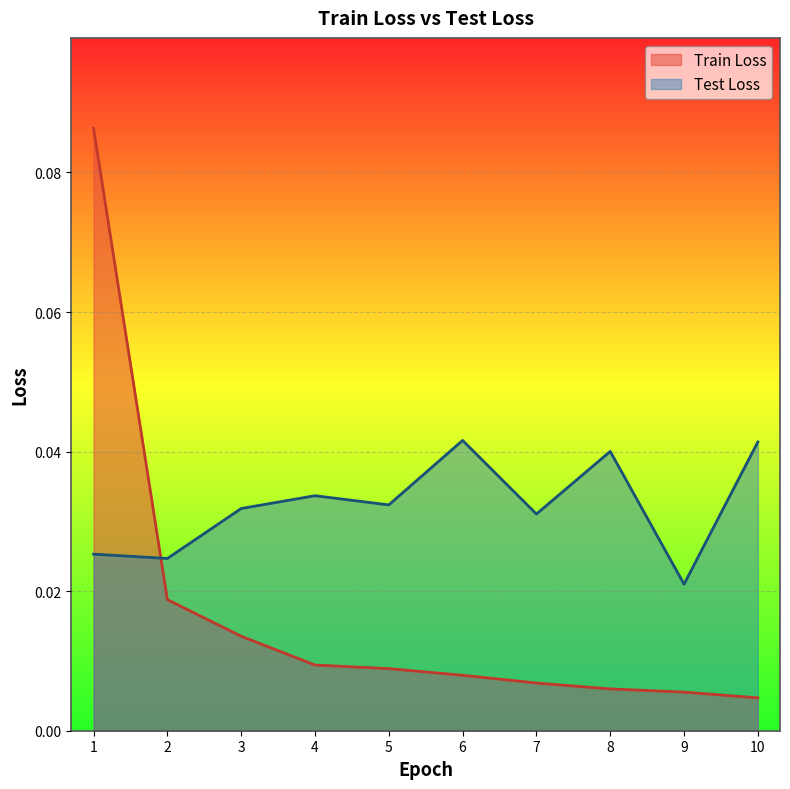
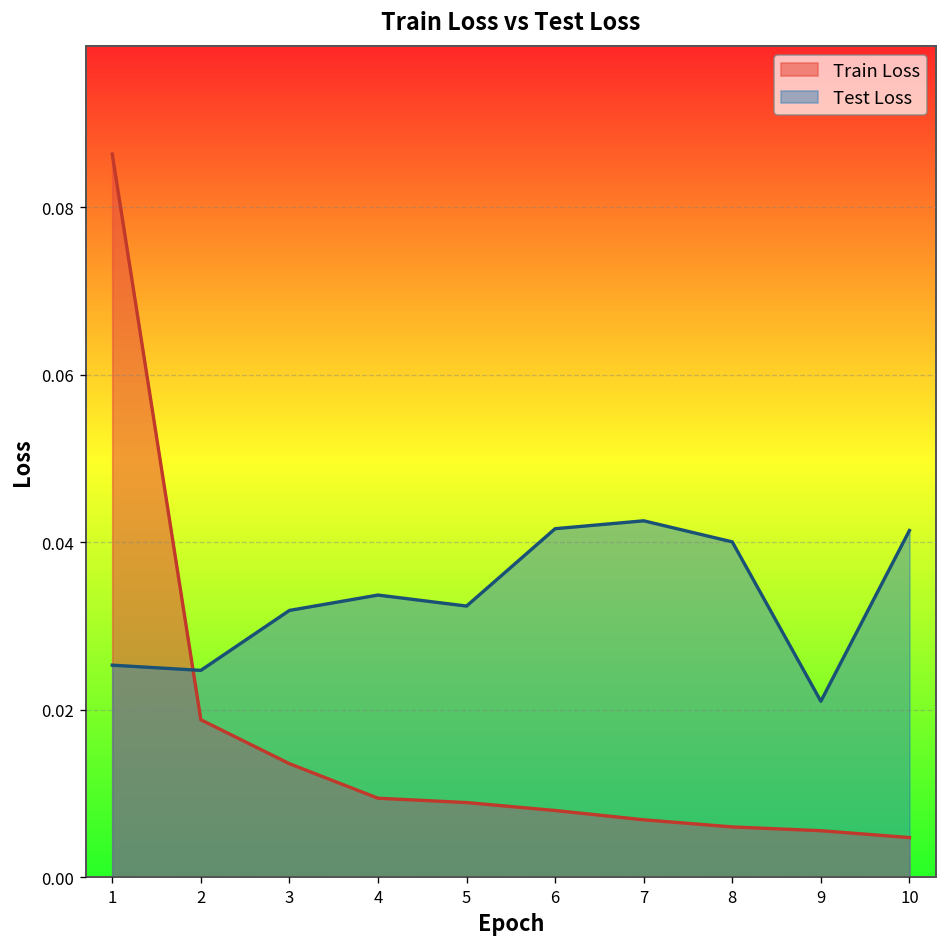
  {
    "Train Loss": {
      "1": 0.086,
      "2": 0.019,
      "3": 0.014,
      "4": 0.009,
      "5": 0.009,
      "6": 0.008,
      "7": 0.007,
      "8": 0.006,
      "9": 0.006,
      "10": 0.005
    },
    "Test Loss": {
      "1": 0.025,
      "2": 0.025,
      "3": 0.032,
      "4": 0.034,
      "5": 0.032,
      "6": 0.042,
-     "7": 0.031,
+     "7": 0.043,
      "8": 0.040,
      "9": 0.021,
      "10": 0.041
    }
  }
